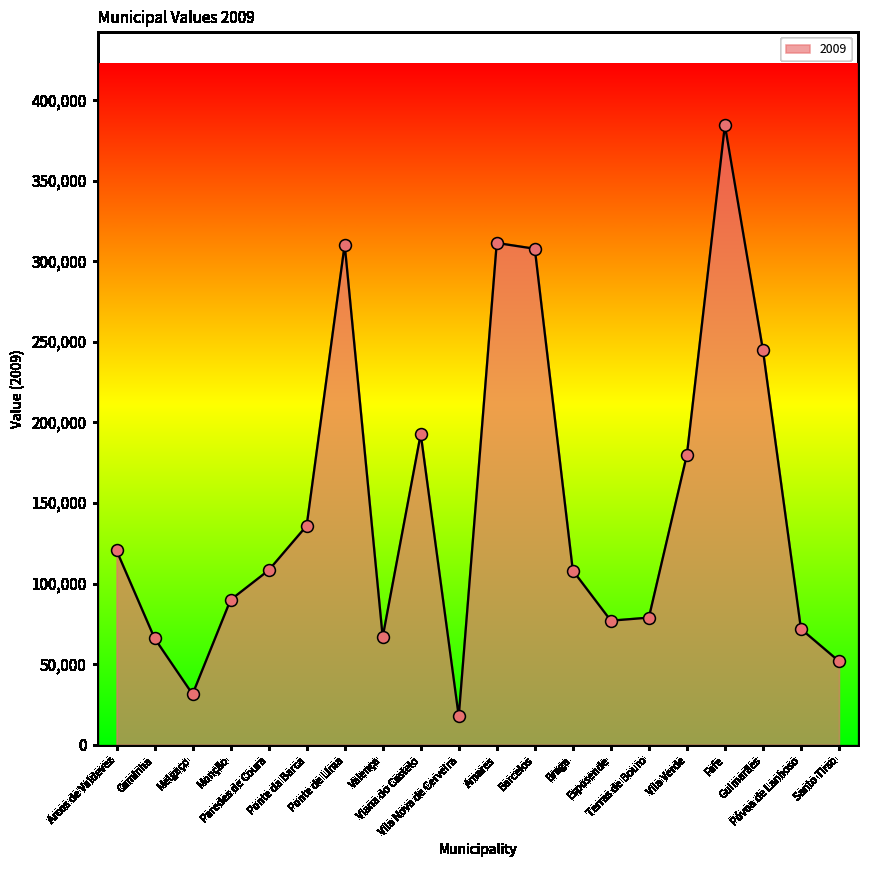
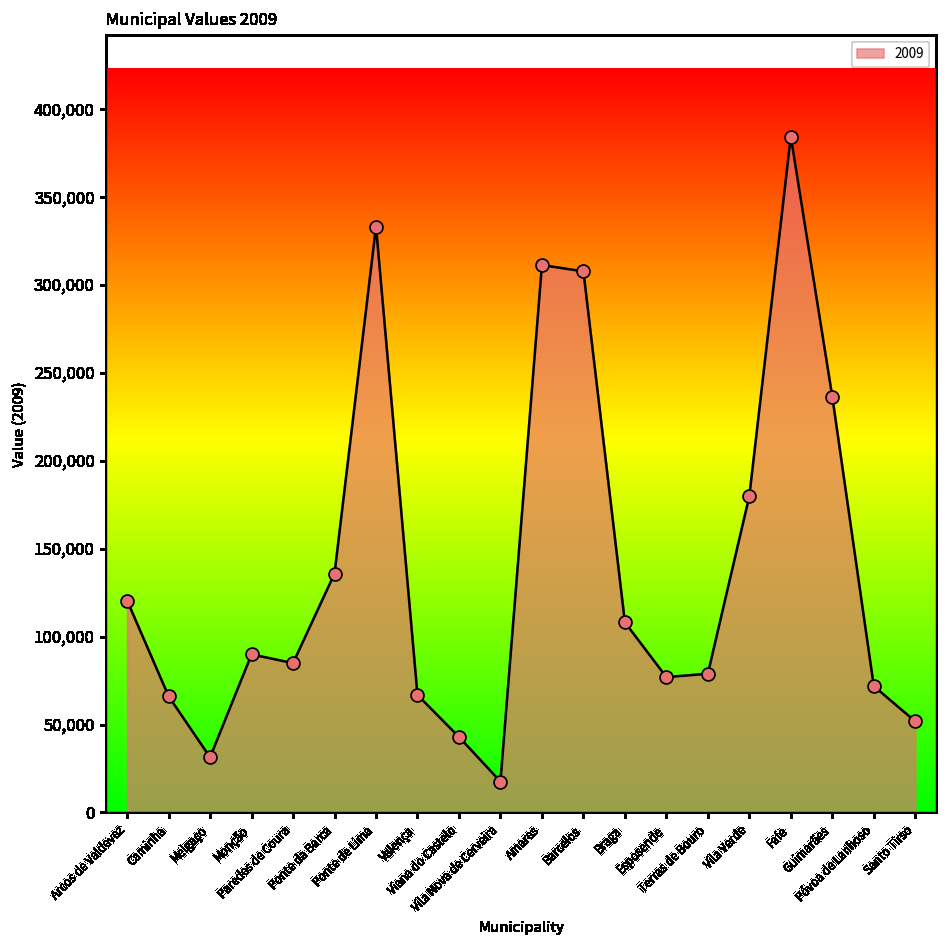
  {
    "Arcos de Valdevez": "121,000",
    "Caminha": "66,000",
    "Melgaço": "31,000",
    "Monção": "90,000",
-   "Paredes de Coura": "108,000",
+   "Paredes de Coura": "85,000",
    "Ponte da Barca": "136,000",
-   "Ponte de Lima": "310,000",
+   "Ponte de Lima": "333,000",
    "Valença": "67,000",
-   "Viana do Castelo": "193,000",
+   "Viana do Castelo": "43,000",
    "Vila Nova de Cerveira": "18,000",
    "Amares": "311,000",
    "Barcelos": "308,000",
    "Braga": "108,000",
    "Esposende": "77,000",
    "Terras de Bouro": "79,000",
    "Vila Verde": "180,000",
    "Fafe": "384,000",
-   "Guimarães": "245,000",
+   "Guimarães": "236,000",
    "Póvoa de Lanhoso": "72,000",
    "Santo Tirso": "52,000"
  }
